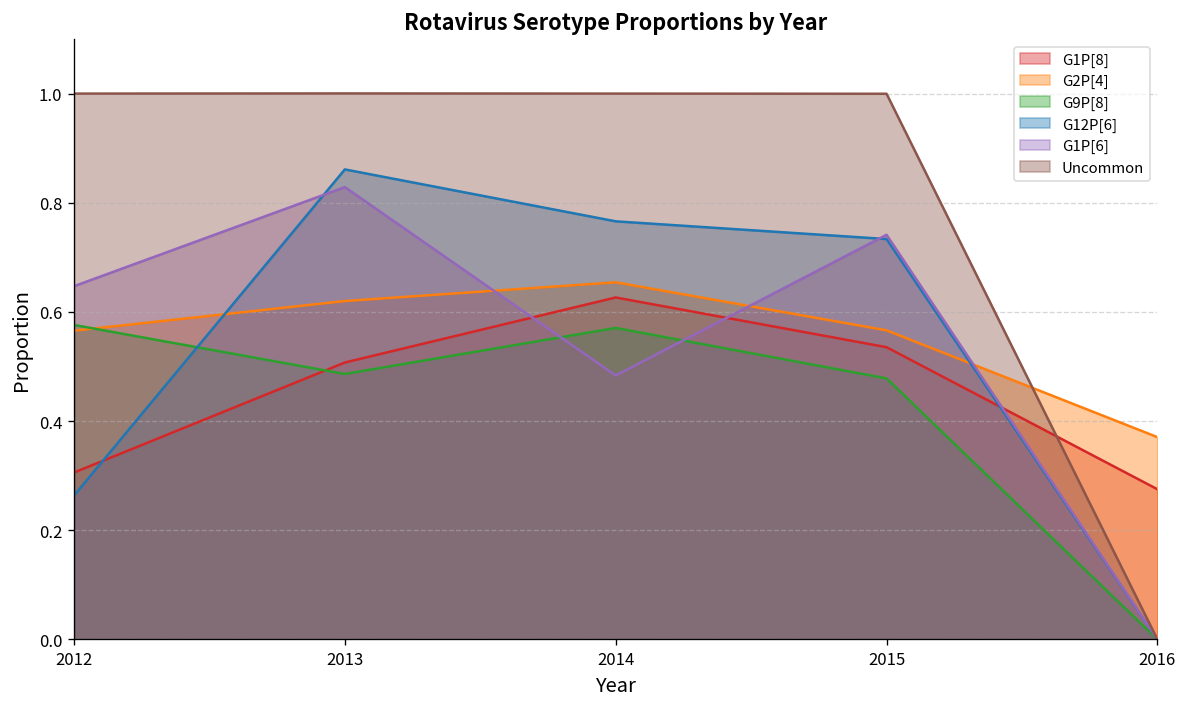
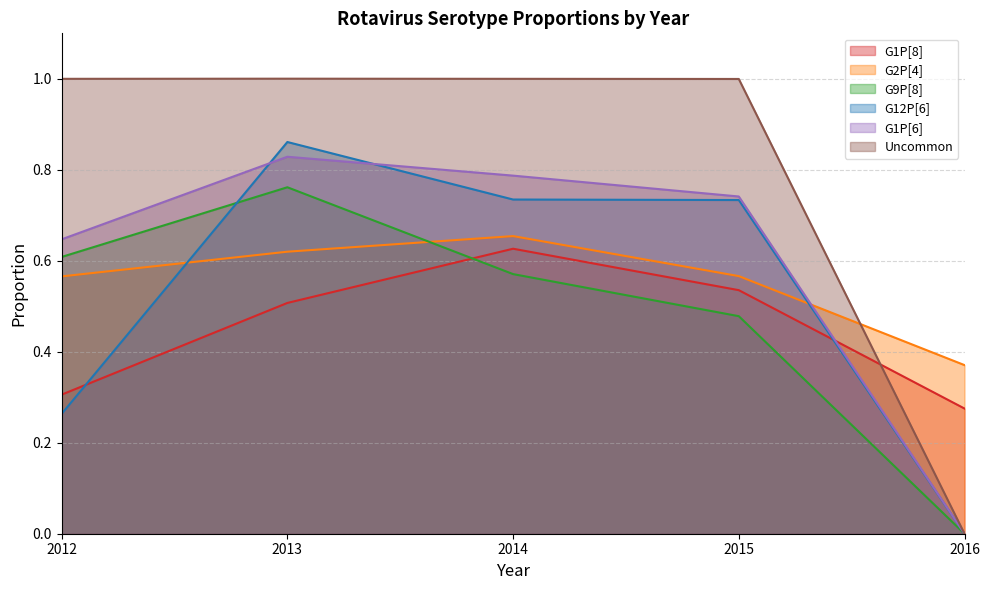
  {
    "G9P[8]": {
-     "2012": 0.58,
-     "2013": 0.49,
+     "2012": 0.61,
+     "2013": 0.76,
      "2014": 0.57,
      "2015": 0.48
    },
    "G12P[6]": {
      "2012": 0.26,
      "2013": 0.86,
-     "2014": 0.77,
+     "2014": 0.73,
      "2015": 0.73
    },
    "G1P[6]": {
      "2012": 0.65,
      "2013": 0.83,
-     "2014": 0.48,
+     "2014": 0.79,
      "2015": 0.74
    }
  }
